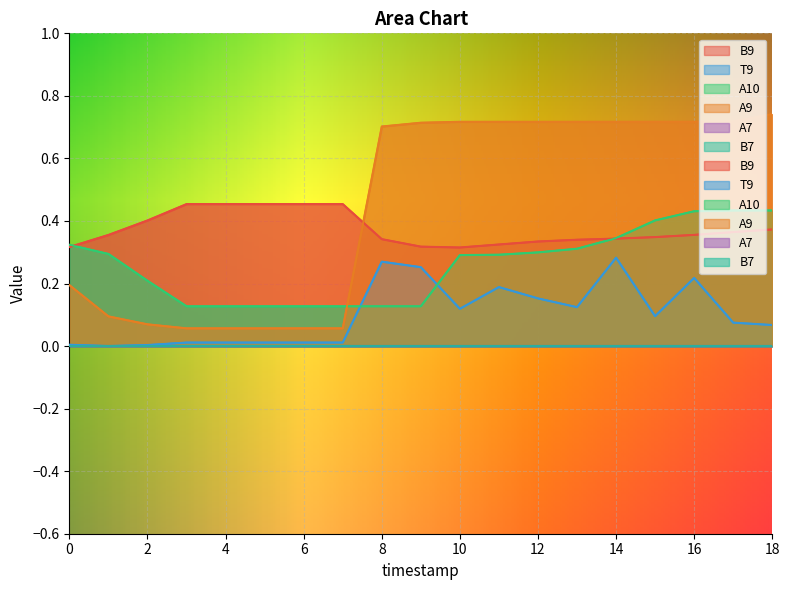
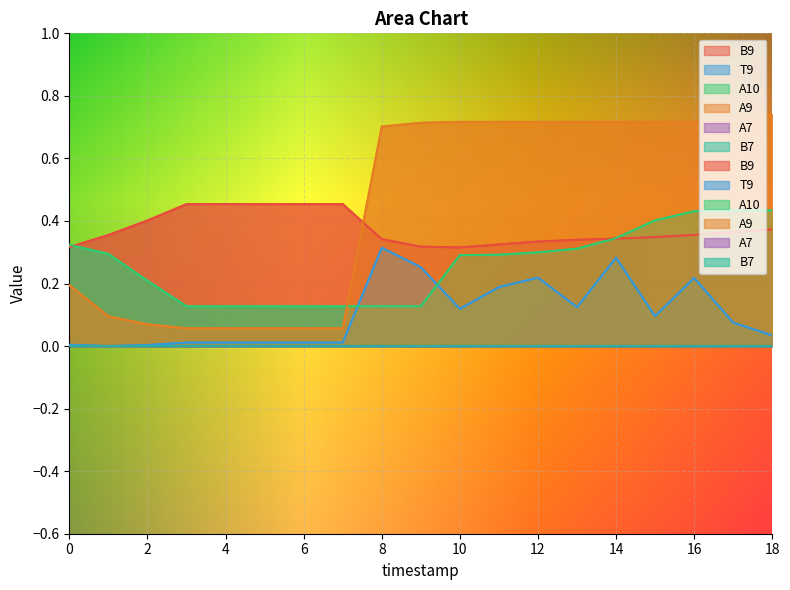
  {
    "T9": {
      "4": 0.01,
      "6": 0.01,
-     "8": 0.27,
+     "8": 0.31,
      "10": 0.12,
-     "12": 0.15,
+     "12": 0.22,
      "14": 0.28,
      "16": 0.22,
-     "18": 0.07
+     "18": 0.03
    }
  }
